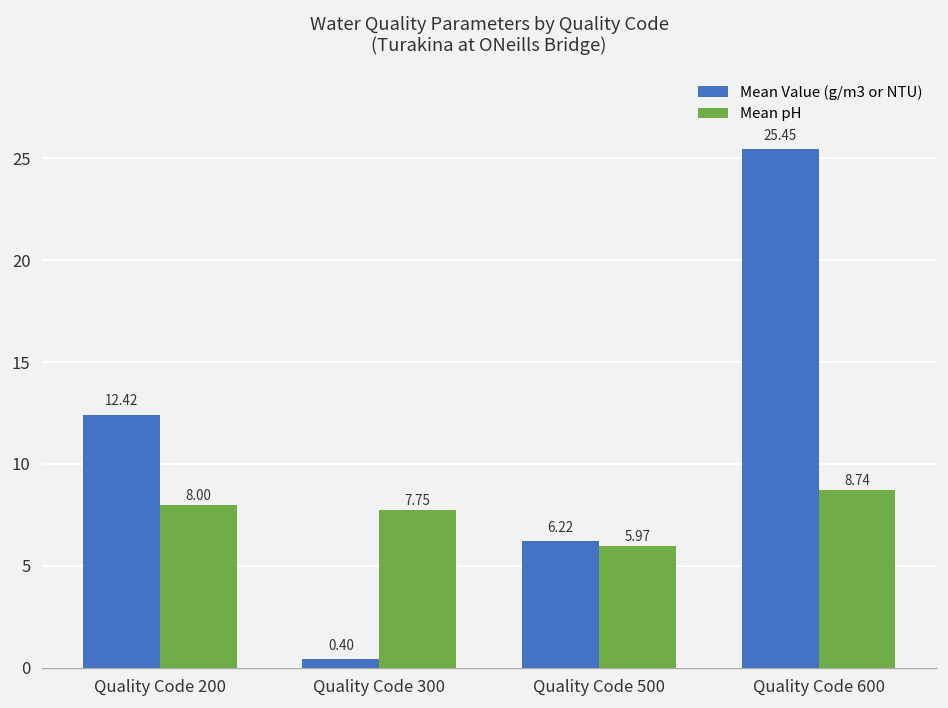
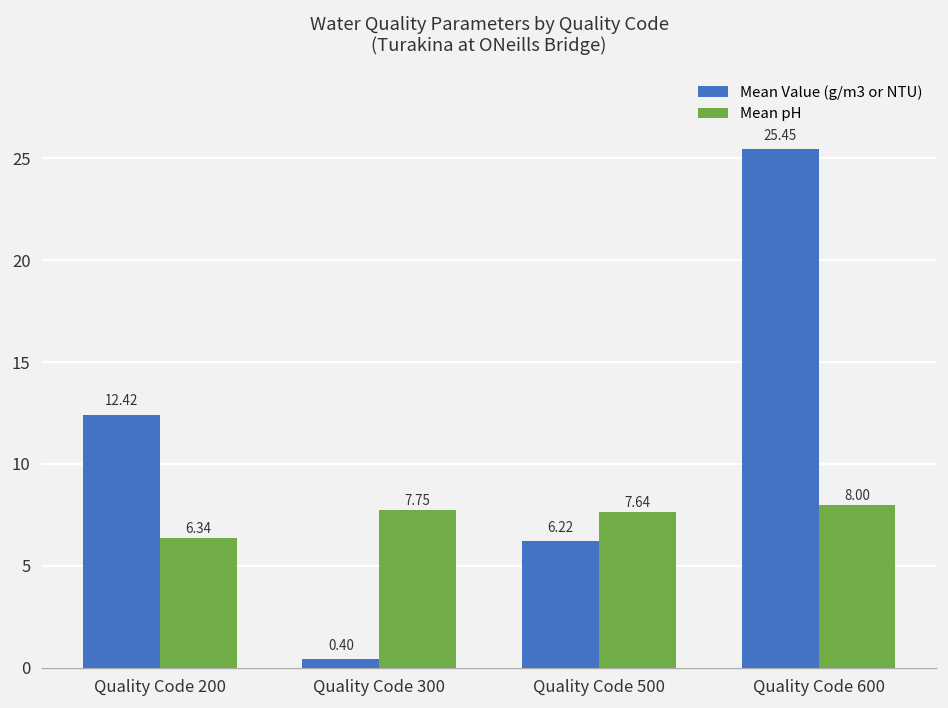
  {
    "Mean Value (g/m3 or NTU)": {
      "Quality Code 200": 12.42,
      "Quality Code 300": 0.40,
      "Quality Code 500": 6.22,
      "Quality Code 600": 25.45
    },
    "Mean pH": {
-     "Quality Code 200": 8.00,
+     "Quality Code 200": 6.34,
      "Quality Code 300": 7.75,
-     "Quality Code 500": 5.97,
-     "Quality Code 600": 8.74
+     "Quality Code 500": 7.64,
+     "Quality Code 600": 8.00
    }
  }
